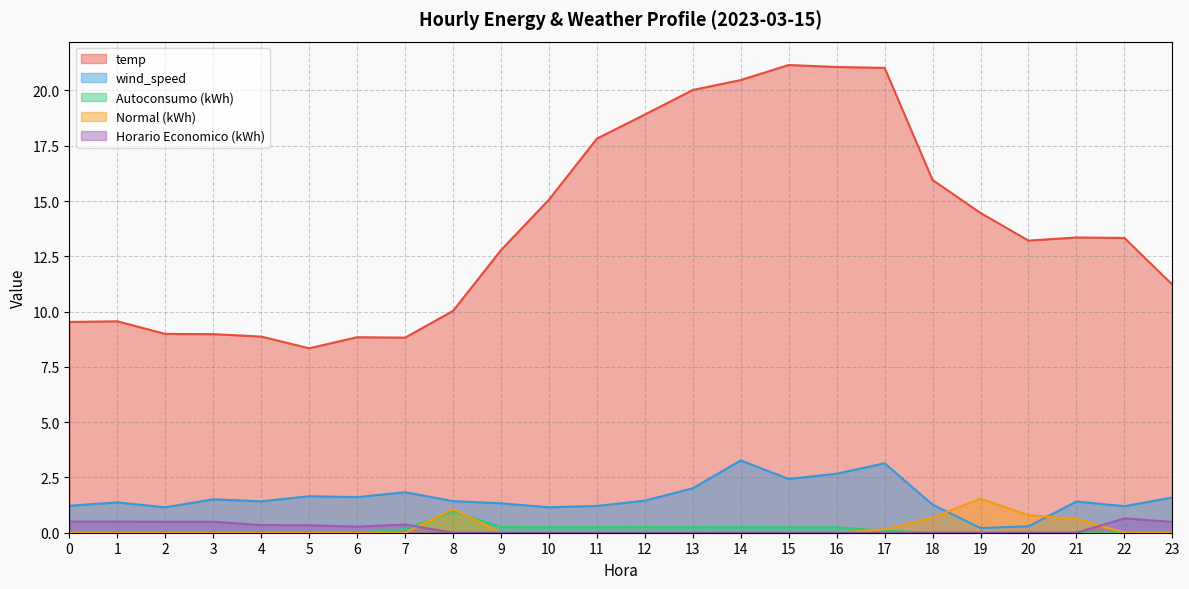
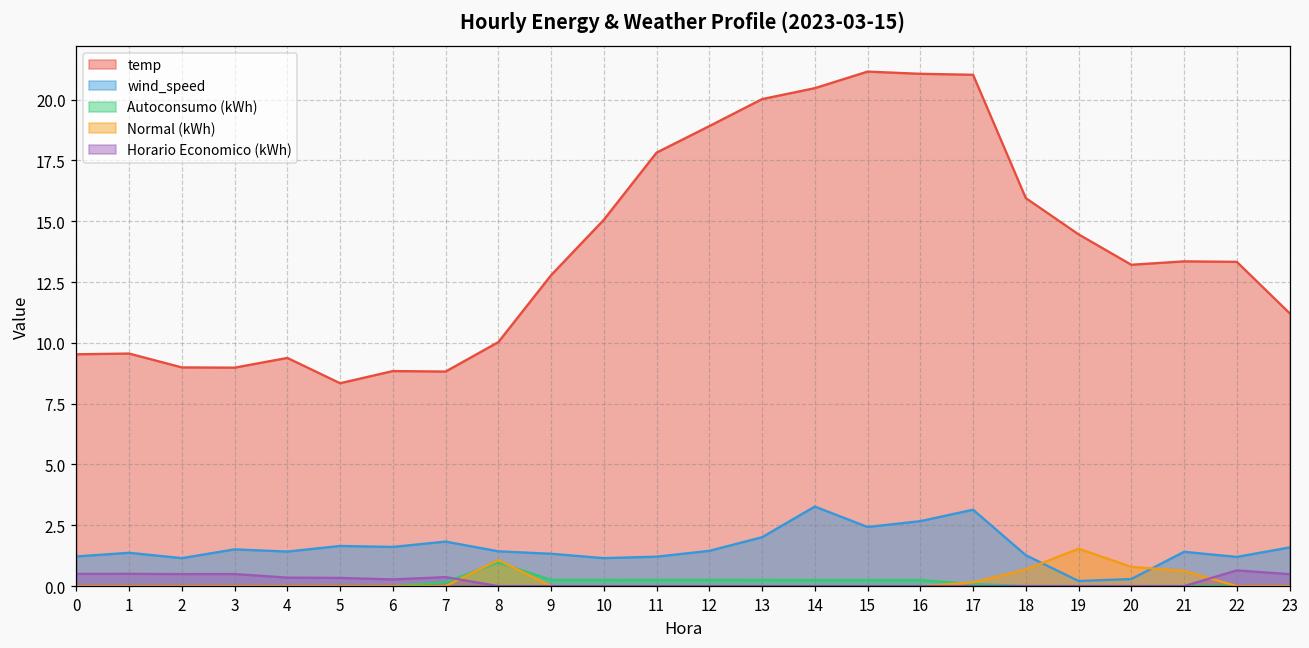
  {
    "temp": {
      "0": 9.5,
      "1": 9.6,
      "2": 9.0,
      "3": 9.0,
-     "4": 8.9,
+     "4": 9.4,
      "5": 8.3,
      "6": 8.8,
      "7": 8.8,
      "8": 10.0,
      "9": 12.8,
      "10": 15.1,
      "11": 17.8,
      "12": 18.9,
      "13": 20.0,
      "14": 20.5,
      "15": 21.2,
      "16": 21.1,
      "17": 21.0,
      "18": 16.0,
      "19": 14.5,
      "20": 13.2,
      "21": 13.4,
      "22": 13.3,
      "23": 11.2
    },
    "wind_speed": {
      "0": 1.2,
      "1": 1.4,
      "2": 1.2,
      "3": 1.5,
      "4": 1.4,
      "5": 1.7,
      "6": 1.6,
      "7": 1.8,
      "8": 1.4,
      "9": 1.3,
      "10": 1.2,
      "11": 1.2,
      "12": 1.5,
      "13": 2.0,
      "14": 3.3,
      "15": 2.4,
      "16": 2.7,
      "17": 3.1,
      "18": 1.3,
      "19": 0.2,
      "20": 0.3,
      "21": 1.4,
      "22": 1.2,
      "23": 1.6
    },
    "Autoconsumo (kWh)": {
      "7": 0.2,
      "9": 0.3,
      "10": 0.3,
      "11": 0.3,
      "12": 0.3,
      "13": 0.3,
      "14": 0.2,
      "15": 0.2,
      "16": 0.2
    },
    "Normal (kWh)": {
      "7": 0.0,
      "18": 0.7,
      "19": 1.5,
      "20": 0.8,
      "21": 0.6
    },
    "Horario Economico (kWh)": {
      "0": 0.5,
      "1": 0.5,
      "2": 0.5,
      "3": 0.5,
      "4": 0.3,
      "5": 0.3,
      "6": 0.3,
      "7": 0.4,
      "8": 0.0,
      "22": 0.6,
      "23": 0.5
    }
  }
